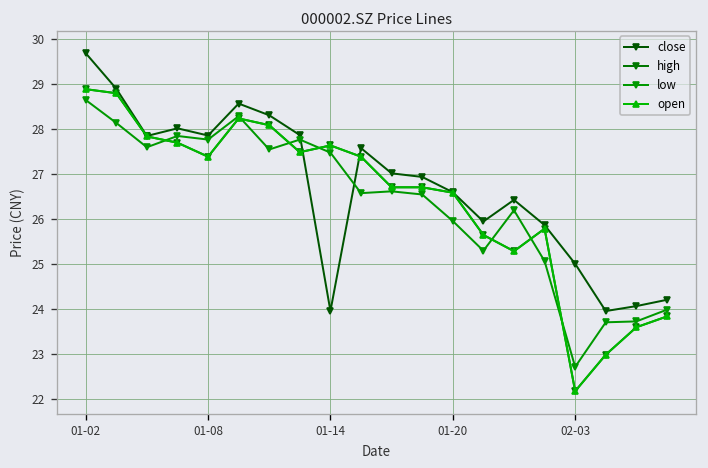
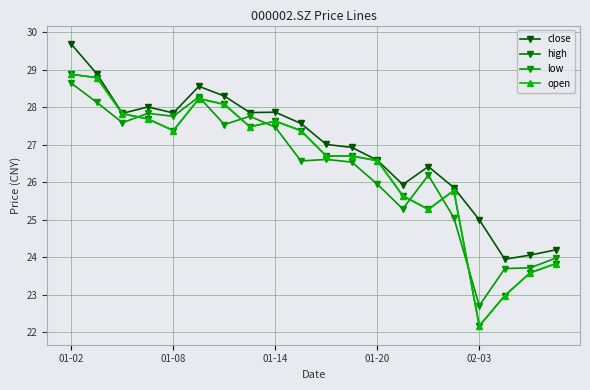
  {
    "close": {
      "01-02": 29.7,
      "01-08": 27.9,
-     "01-14": 24.0,
+     "01-14": 27.9,
      "02-03": 25.0
    }
  }
